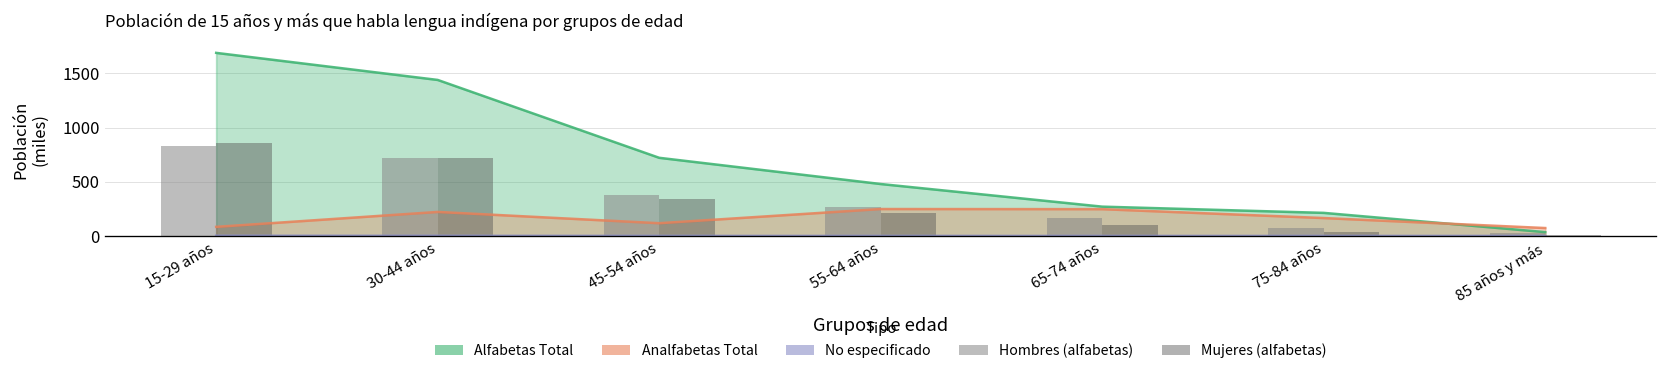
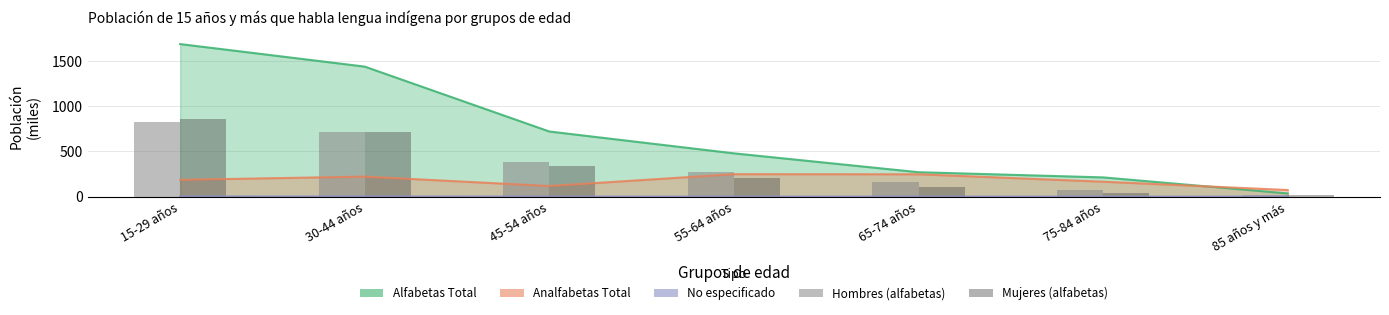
  {
    "Alfabetas Total": {
      "15-29 años": 1700,
      "30-44 años": 1400,
      "45-54 años": 700,
      "55-64 años": 500,
      "75-84 años": 200,
      "85 años y más": 0
    },
    "Analfabetas Total": {
-     "15-29 años": 100,
+     "15-29 años": 200,
      "30-44 años": 200,
      "45-54 años": 100,
      "55-64 años": 200,
      "75-84 años": 200,
      "85 años y más": 100
    }
  }
